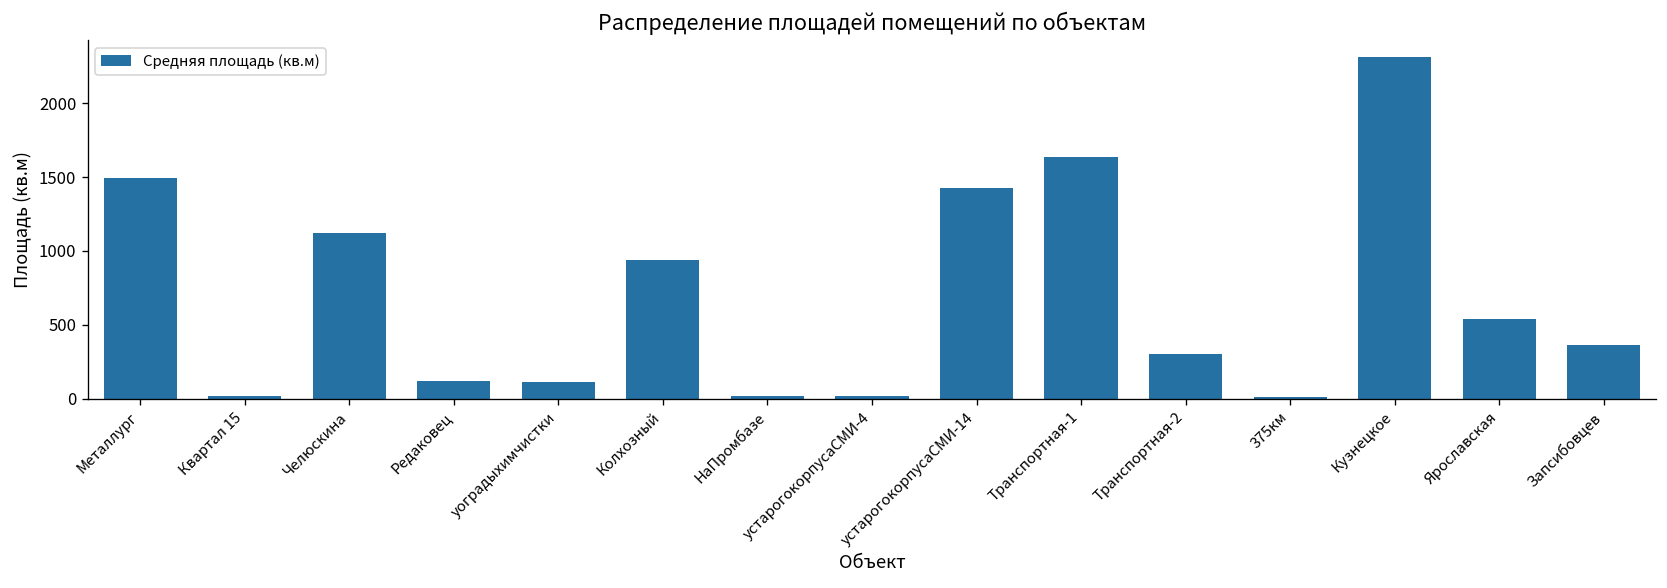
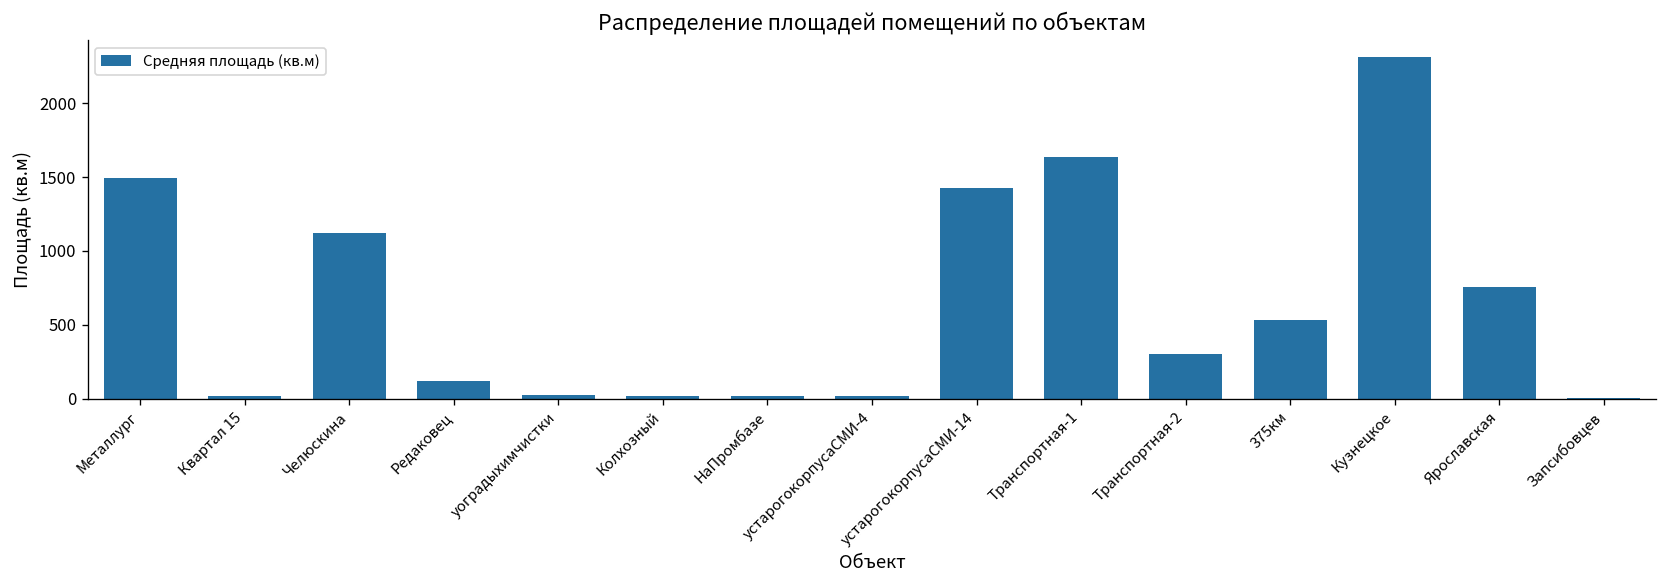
  {
    "Металлург": 1490,
    "Челюскина": 1120,
    "Редаковец": 120,
-   "уоградыхимчистки": 110,
-   "Колхозный": 940,
+   "уоградыхимчистки": 30,
+   "Колхозный": 20,
    "устарогокорпусаСМИ-14": 1430,
    "Транспортная-1": 1630,
    "Транспортная-2": 310,
-   "375км": 10,
+   "375км": 530,
    "Кузнецкое": 2310,
-   "Ярославская": 540,
-   "Запсибовцев": 360
+   "Ярославская": 750,
+   "Запсибовцев": 0
  }
